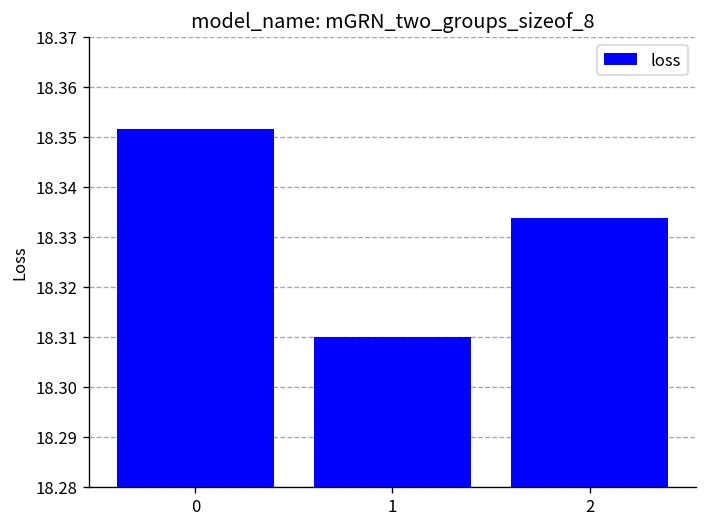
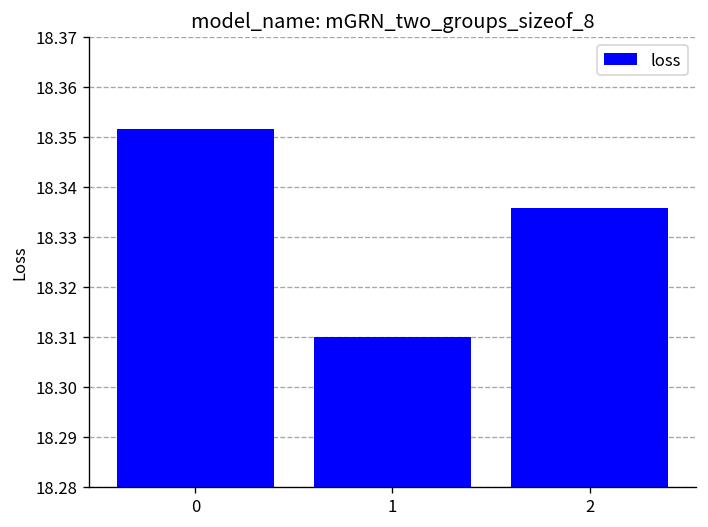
  {
    "0": 18.352,
    "1": 18.310,
-   "2": 18.334
+   "2": 18.336
  }
